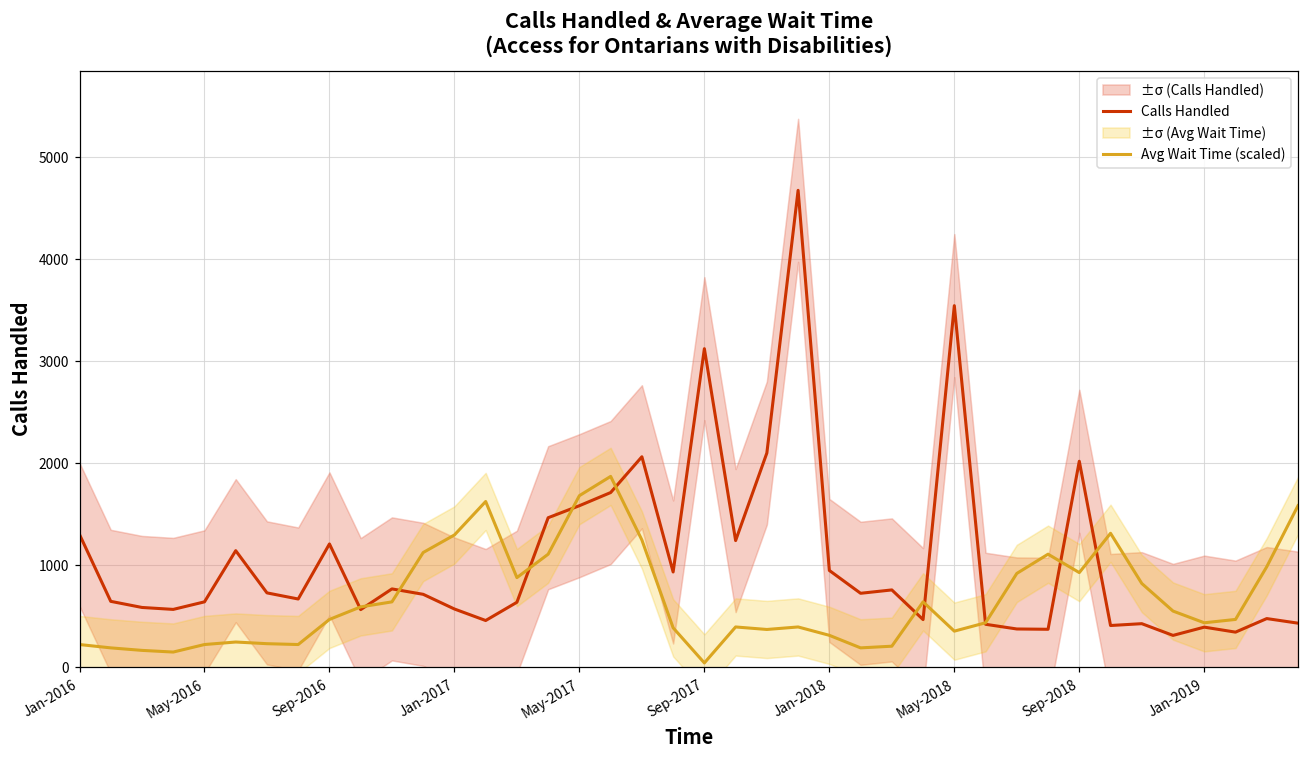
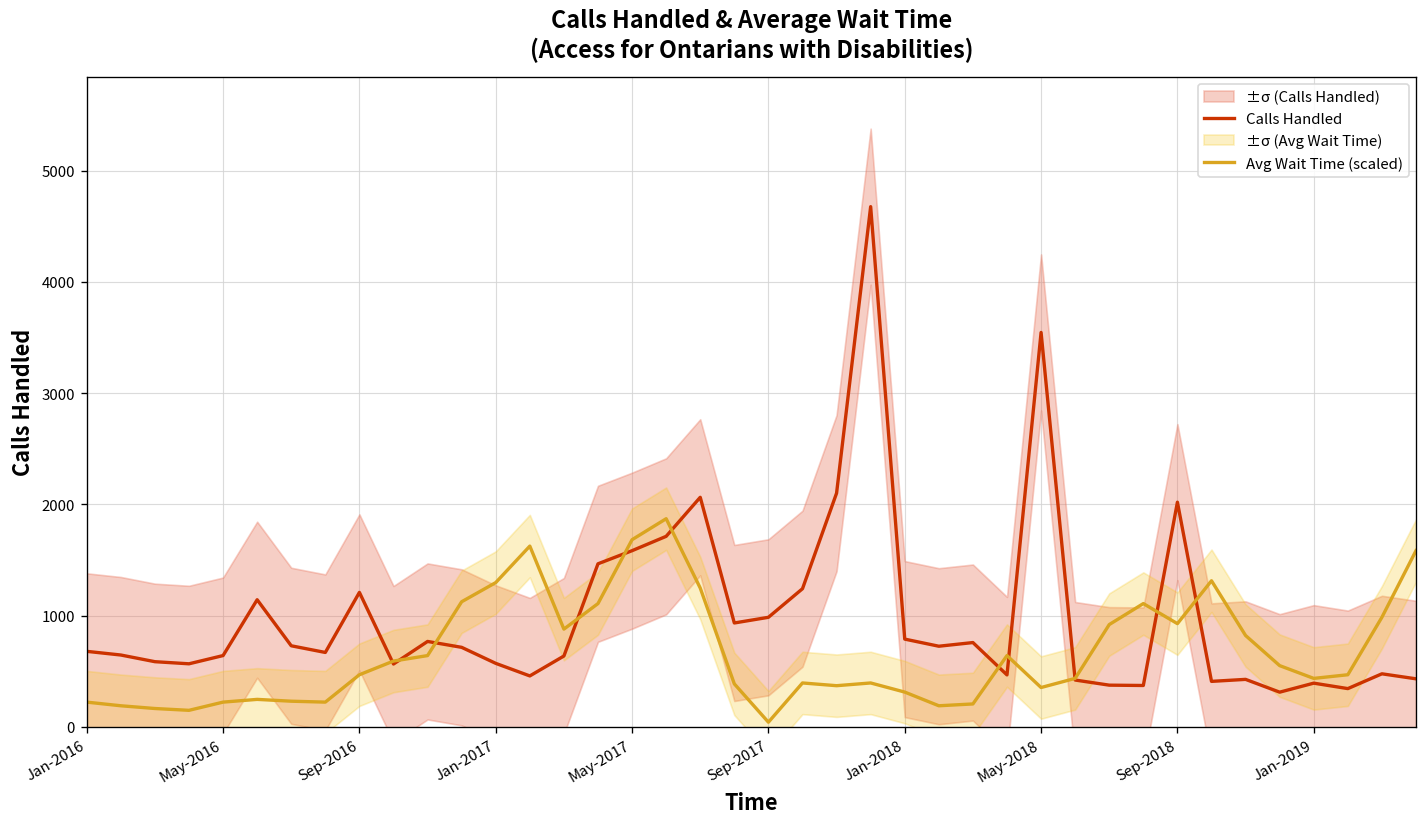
  {
    "Calls Handled": {
-     "Jan-2016": 1300,
+     "Jan-2016": 700,
      "May-2016": 600,
      "Sep-2016": 1200,
      "Jan-2017": 600,
      "May-2017": 1600,
-     "Sep-2017": 3100,
-     "Jan-2018": 900,
+     "Sep-2017": 1000,
+     "Jan-2018": 800,
      "May-2018": 3500,
      "Sep-2018": 2000,
      "Jan-2019": 400
    }
  }
